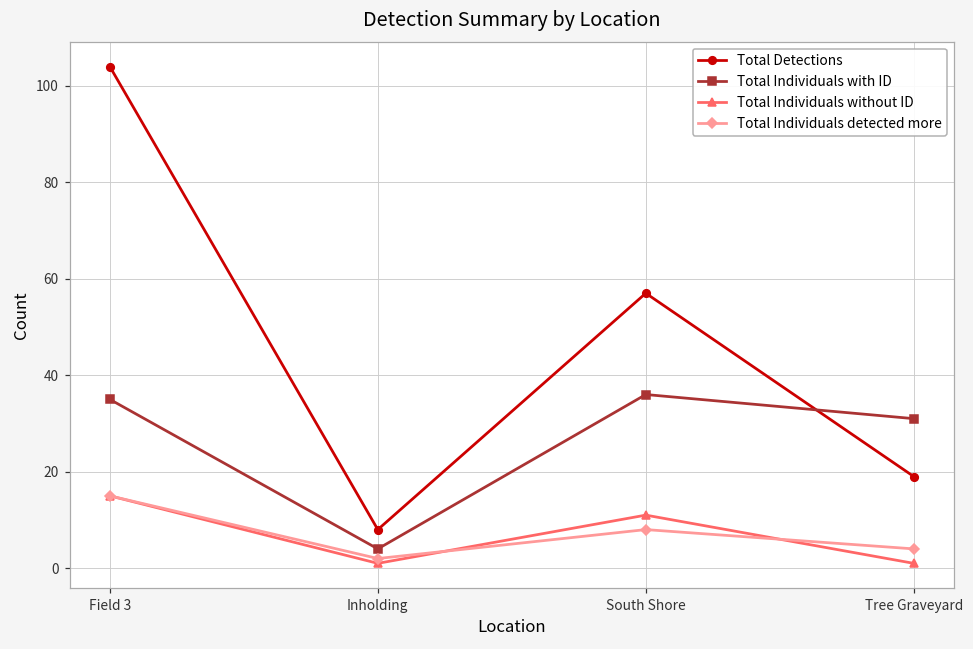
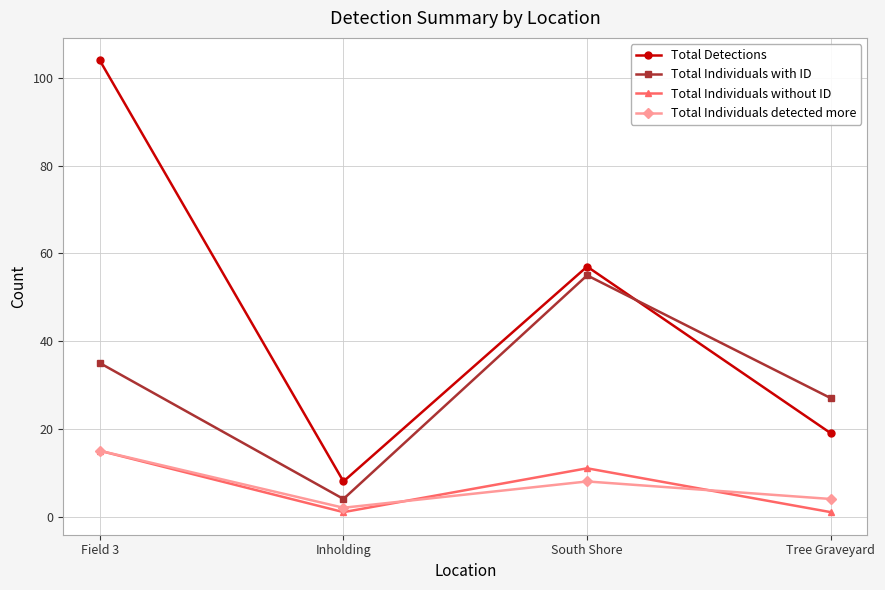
  {
    "Total Detections": {
      "Field 3": 104,
      "Inholding": 8,
      "South Shore": 57,
      "Tree Graveyard": 19
    },
    "Total Individuals with ID": {
      "Field 3": 35,
      "Inholding": 4,
-     "South Shore": 36,
-     "Tree Graveyard": 31
+     "South Shore": 55,
+     "Tree Graveyard": 27
    },
    "Total Individuals without ID": {
      "Inholding": 1,
      "South Shore": 11,
      "Tree Graveyard": 1
    },
    "Total Individuals detected more": {
      "Inholding": 2,
      "South Shore": 8,
      "Tree Graveyard": 4
    }
  }
